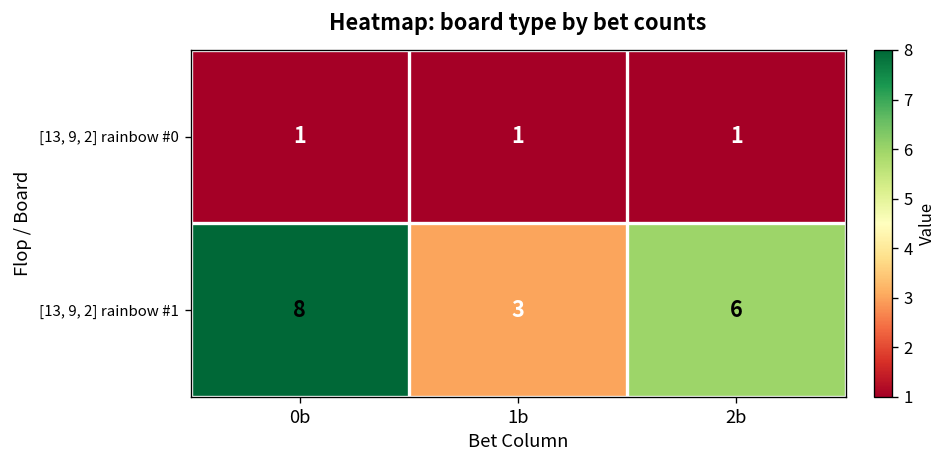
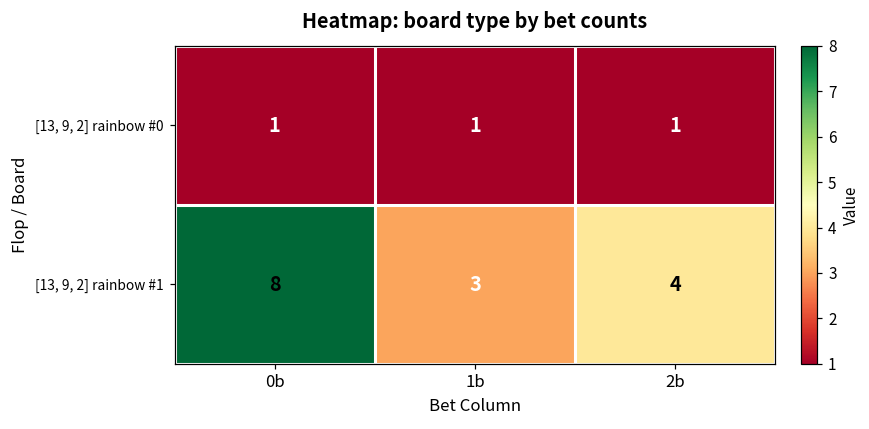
  {
    "[13, 9, 2] rainbow #0": {
      "0b": 1,
      "1b": 1,
      "2b": 1
    },
    "[13, 9, 2] rainbow #1": {
      "0b": 8,
      "1b": 3,
-     "2b": 6
+     "2b": 4
    }
  }
